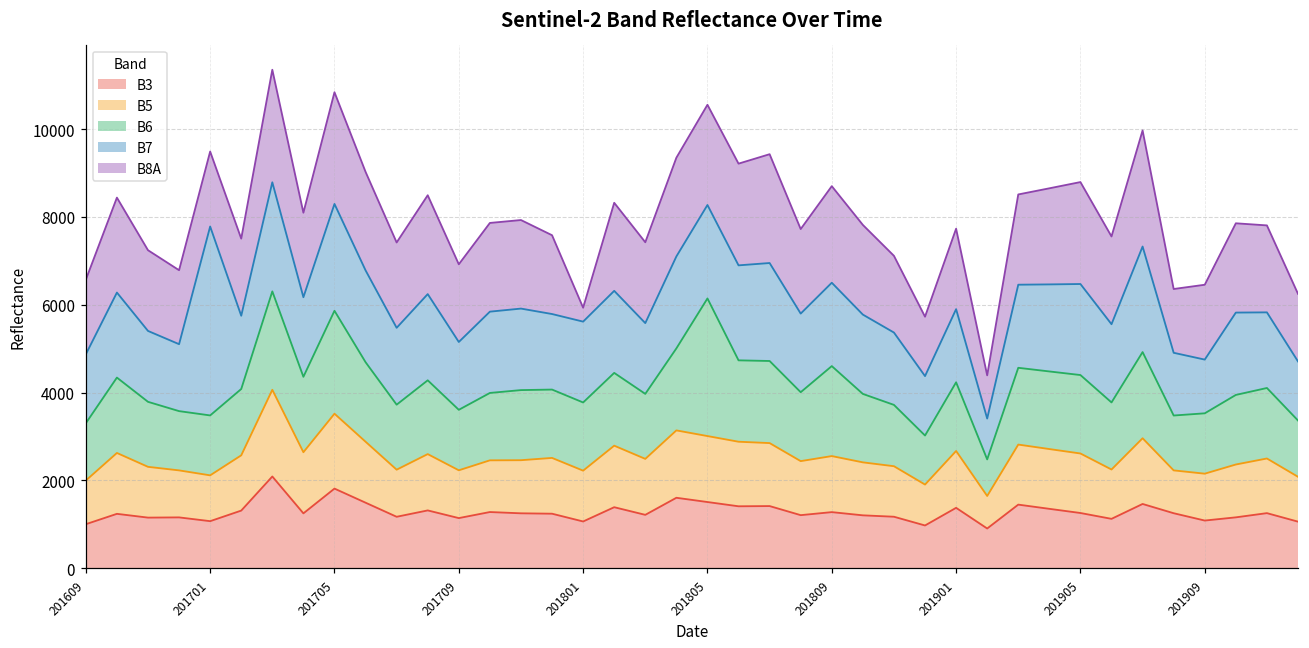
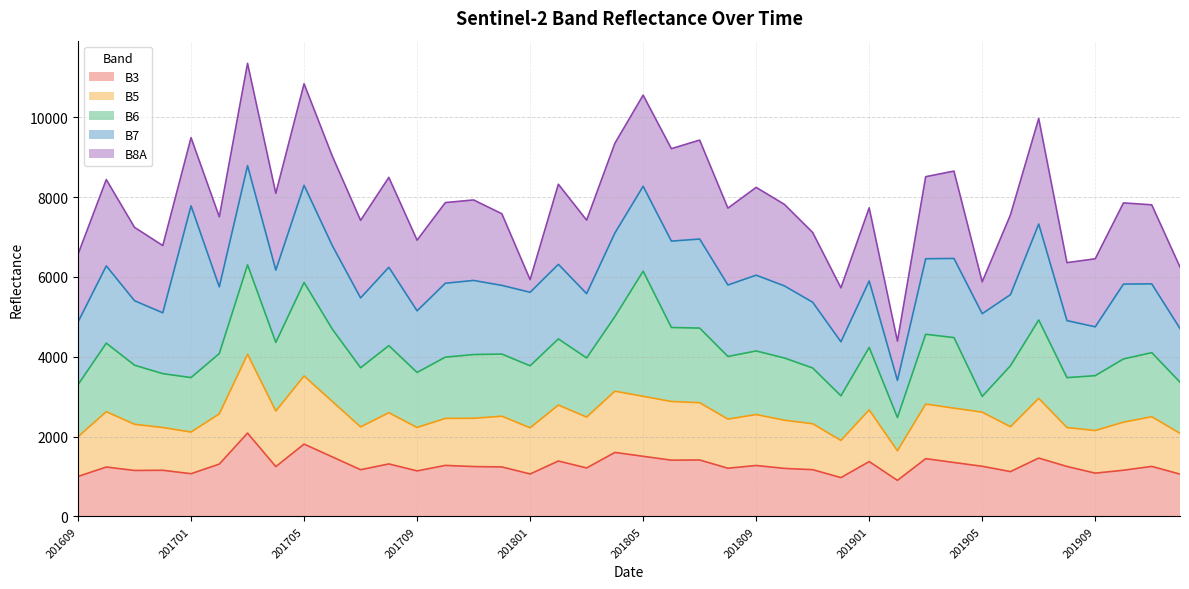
  {
    "B6": {
      "201609": 1300,
      "201701": 1400,
      "201705": 2300,
      "201709": 1400,
      "201801": 1600,
      "201805": 3100,
-     "201809": 2100,
+     "201809": 1600,
      "201901": 1600,
-     "201905": 1800,
+     "201905": 400,
      "201909": 1400
    },
    "B7": {
      "201609": 1600,
      "201701": 4300,
      "201705": 2400,
      "201709": 1500,
      "201801": 1800,
      "201805": 2100,
      "201809": 1900,
      "201901": 1700,
      "201905": 2100,
      "201909": 1200
    },
    "B8A": {
      "201609": 1700,
      "201701": 1700,
      "201705": 2500,
      "201709": 1800,
      "201801": 300,
      "201805": 2300,
      "201809": 2200,
      "201901": 1800,
-     "201905": 2300,
+     "201905": 800,
      "201909": 1700
    }
  }
